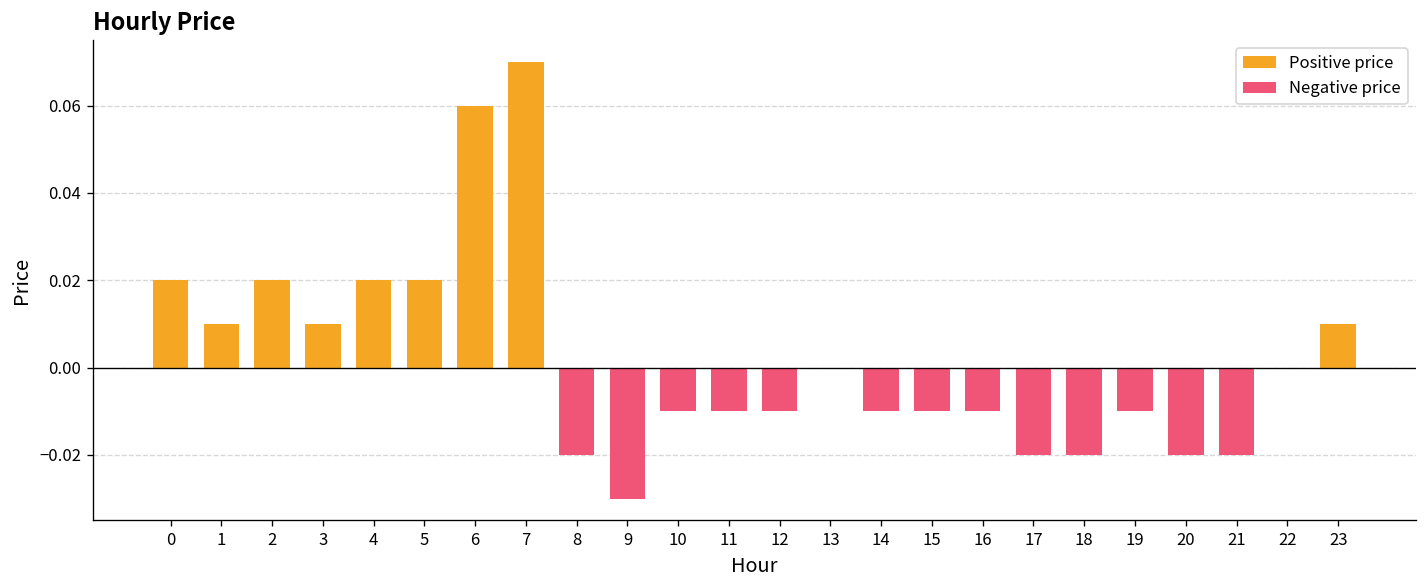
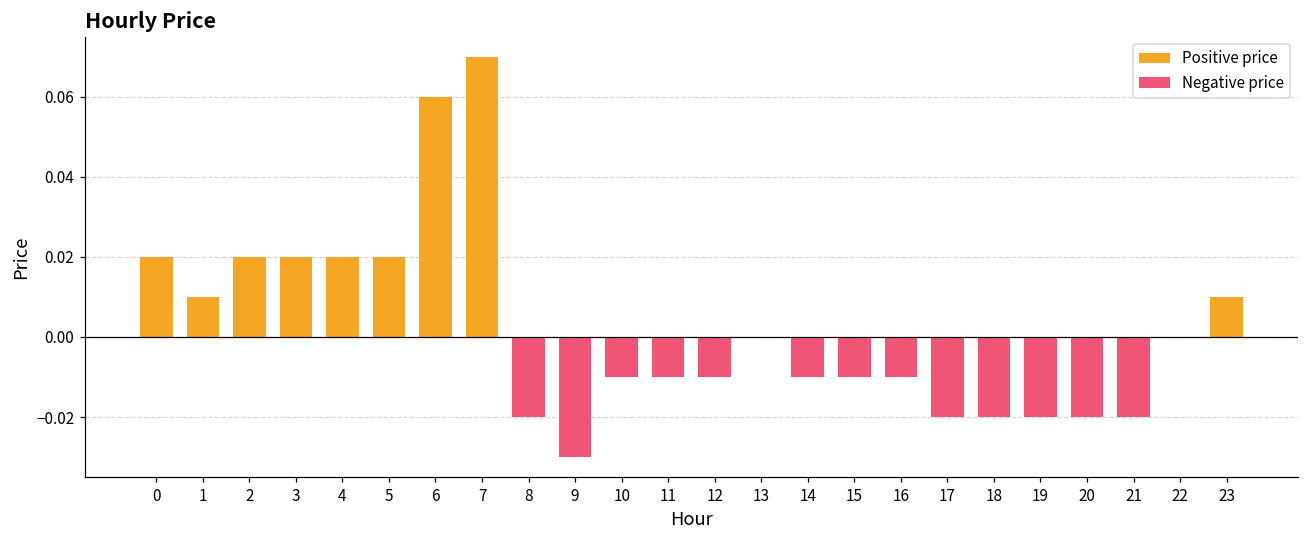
  {
    "Positive price": {
      "0": 0.02,
      "1": 0.01,
      "2": 0.02,
-     "3": 0.01,
+     "3": 0.02,
      "4": 0.02,
      "5": 0.02,
      "6": 0.06,
      "7": 0.07,
      "8": 0.00,
      "9": 0.00,
      "10": 0.00,
      "11": 0.00,
      "12": 0.00,
      "13": 0.00,
      "14": 0.00,
      "15": 0.00,
      "16": 0.00,
      "17": 0.00,
      "18": 0.00,
      "19": 0.00,
      "20": 0.00,
      "21": 0.00,
      "22": 0.00,
      "23": 0.01
    },
    "Negative price": {
      "0": 0.00,
      "1": 0.00,
      "2": 0.00,
      "3": 0.00,
      "4": 0.00,
      "5": 0.00,
      "6": 0.00,
      "7": 0.00,
      "8": -0.02,
      "9": -0.03,
      "10": -0.01,
      "11": -0.01,
      "12": -0.01,
      "13": 0.00,
      "14": -0.01,
      "15": -0.01,
      "16": -0.01,
      "17": -0.02,
      "18": -0.02,
-     "19": -0.01,
+     "19": -0.02,
      "20": -0.02,
      "21": -0.02,
      "22": 0.00,
      "23": 0.00
    }
  }
